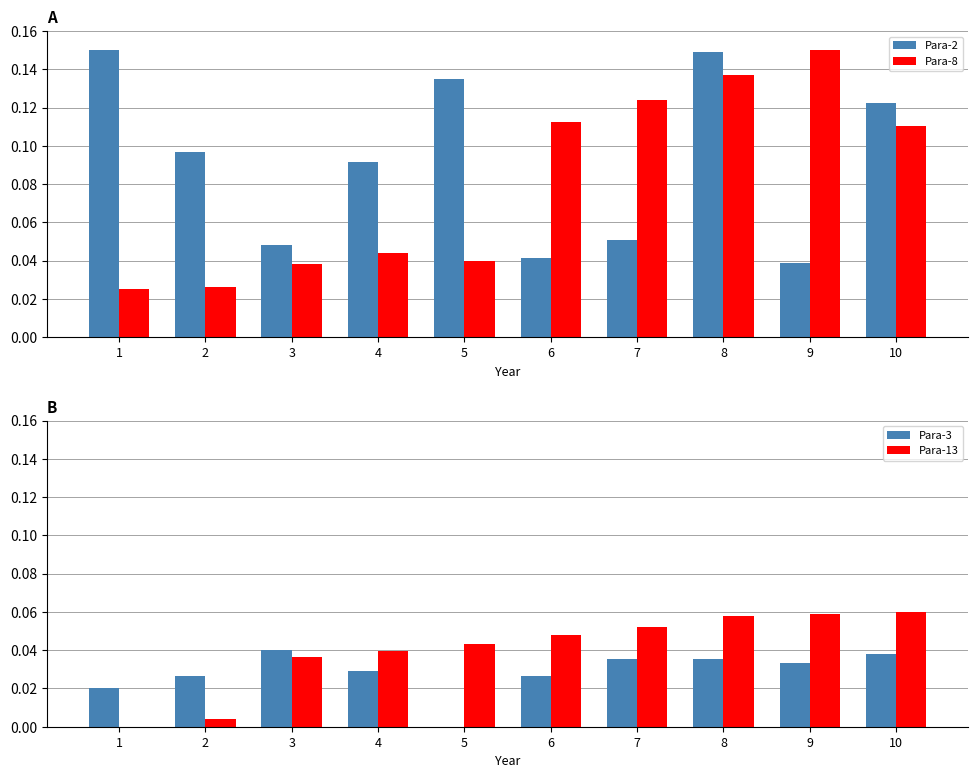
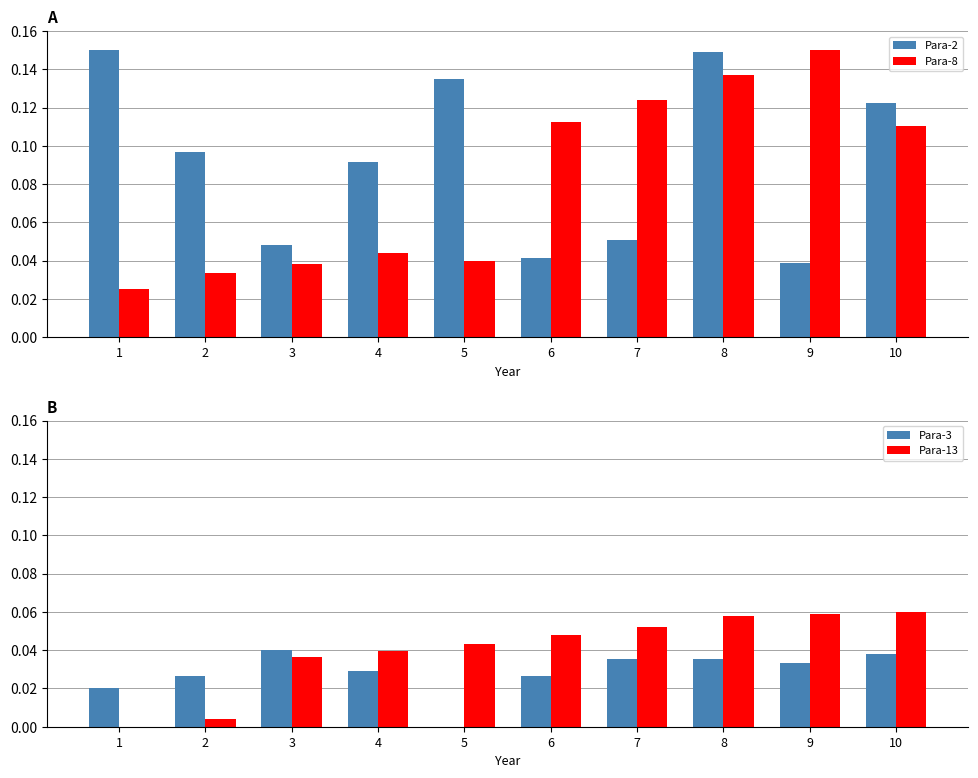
  {
    "A": {
      "Para-2": {
        "1": 0.150,
        "2": 0.097,
        "3": 0.048,
        "4": 0.091,
        "5": 0.135,
        "6": 0.042,
        "7": 0.051,
        "8": 0.149,
        "9": 0.039,
        "10": 0.122
      },
      "Para-8": {
        "1": 0.025,
-       "2": 0.026,
+       "2": 0.034,
        "3": 0.038,
        "4": 0.044,
        "5": 0.040,
        "6": 0.112,
        "7": 0.124,
        "8": 0.137,
        "9": 0.150,
        "10": 0.111
      }
    },
    "B": {
      "Para-3": {
        "1": 0.020,
        "2": 0.027,
        "3": 0.040,
        "4": 0.029,
        "5": 0.000,
        "6": 0.027,
        "7": 0.036,
        "8": 0.036,
        "9": 0.033,
        "10": 0.038
      },
      "Para-13": {
        "1": 0.000,
        "2": 0.004,
        "3": 0.036,
        "4": 0.039,
        "5": 0.043,
        "6": 0.048,
        "7": 0.052,
        "8": 0.058,
        "9": 0.059,
        "10": 0.060
      }
    }
  }
